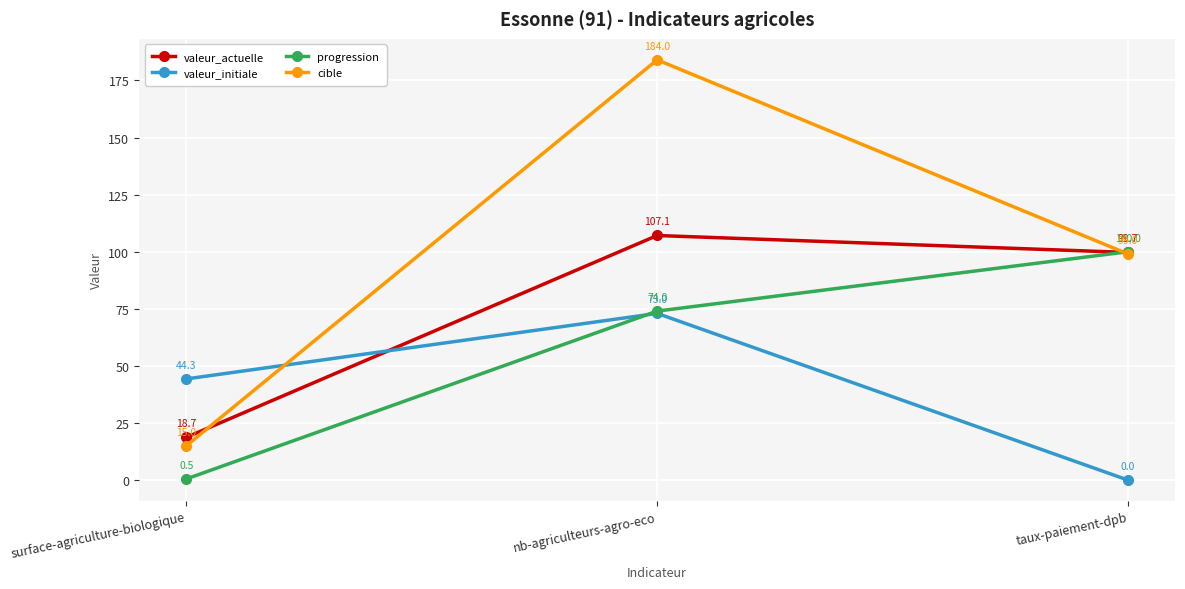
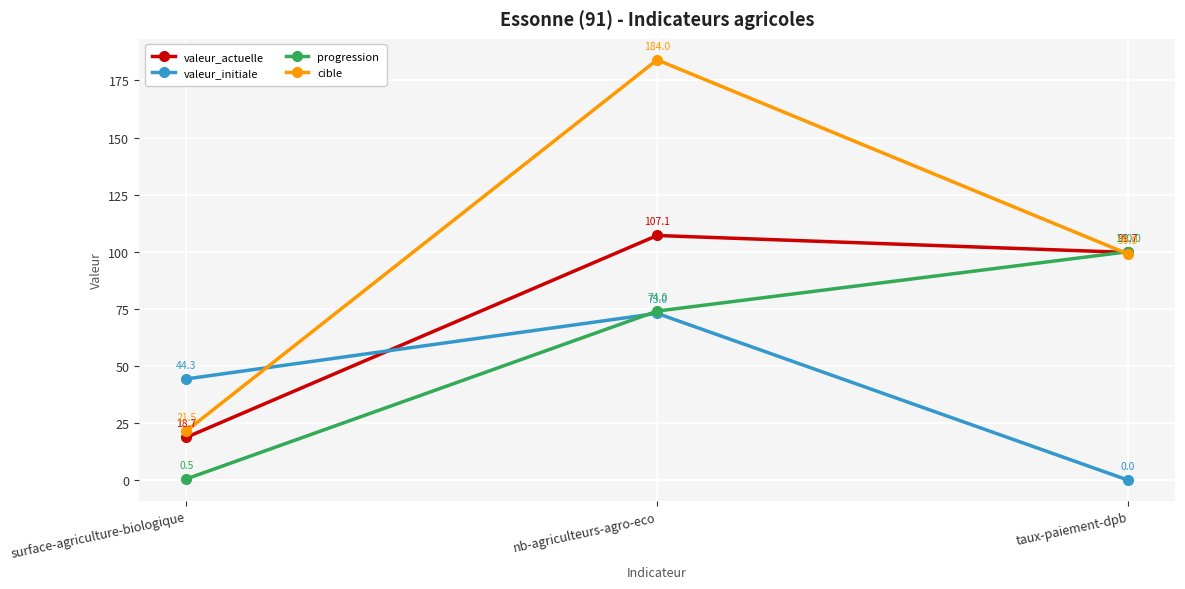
  {
    "valeur_actuelle": {
      "nb-agriculteurs-agro-eco": 107.1
    },
    "valeur_initiale": {
      "surface-agriculture-biologique": 44.3,
      "taux-paiement-dpb": 0.0
    },
    "progression": {
      "surface-agriculture-biologique": 0.5
    },
    "cible": {
-     "surface-agriculture-biologique": 15.0,
+     "surface-agriculture-biologique": 21.5,
      "nb-agriculteurs-agro-eco": 184.0
    }
  }
